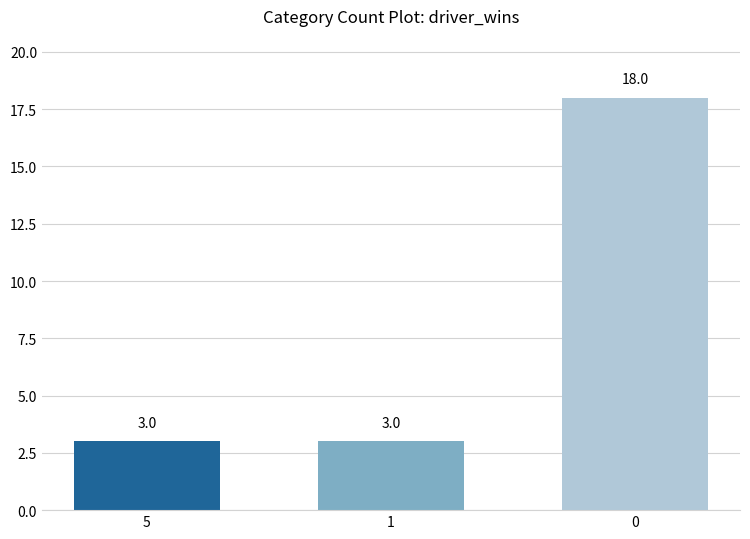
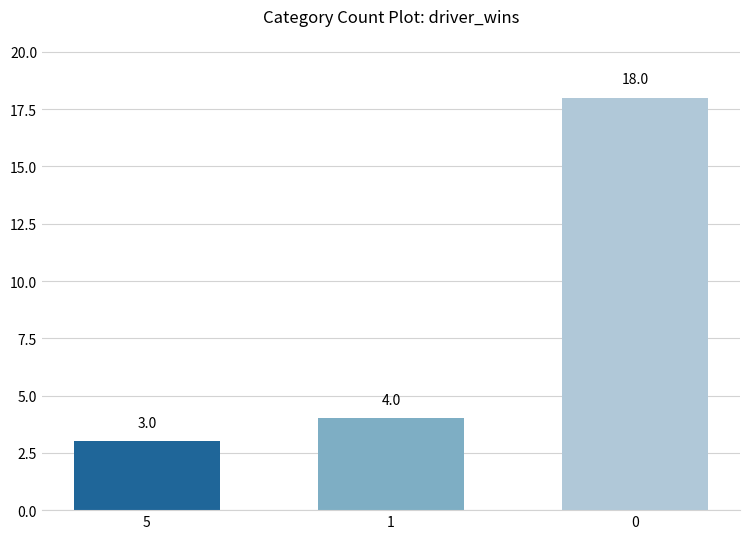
  {
    "5": 3.0,
-   "1": 3.0,
+   "1": 4.0,
    "0": 18.0
  }
